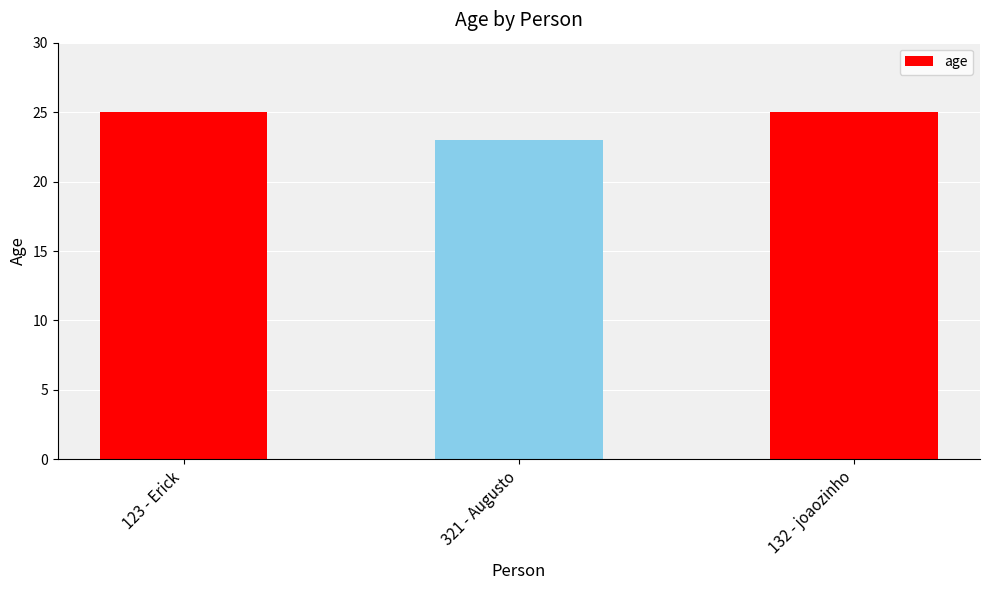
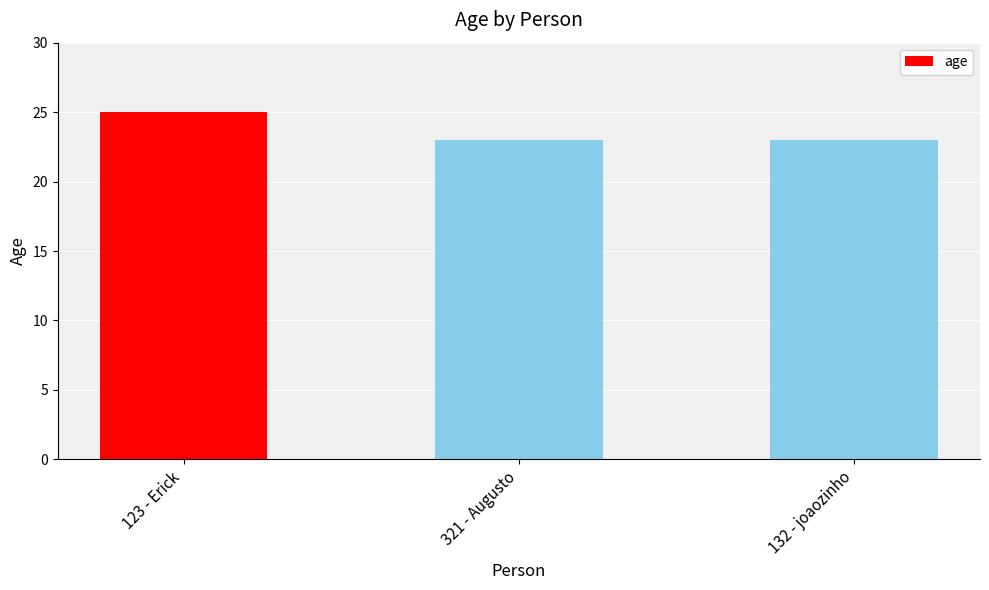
  {
    "123 - Erick": 25,
    "321 - Augusto": 23,
-   "132 - joaozinho": 25
+   "132 - joaozinho": 23
  }
